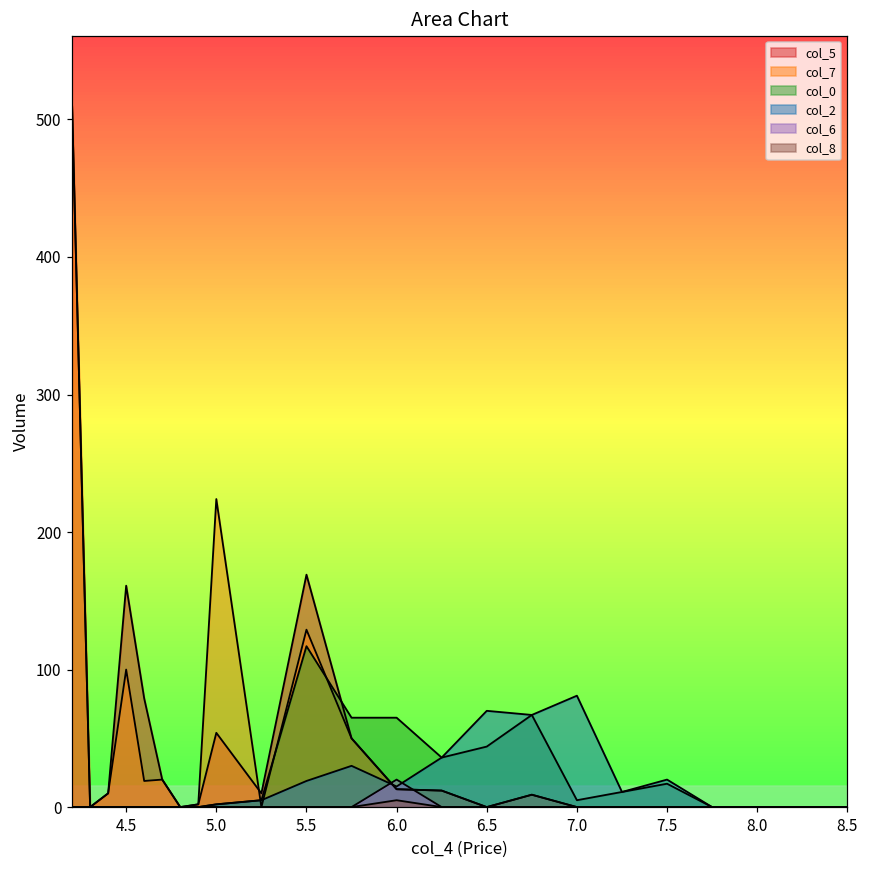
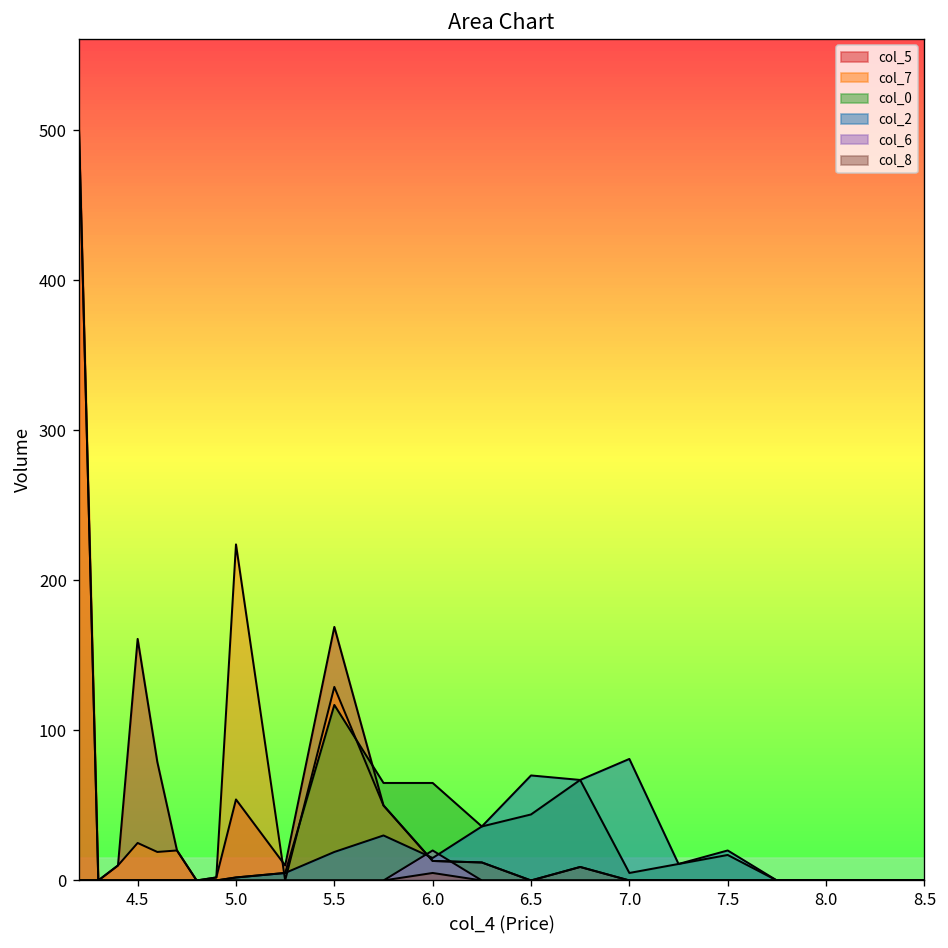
  {
    "col_5": {
      "4.5": 161,
      "5.0": 54,
      "5.5": 169
    },
    "col_7": {
-     "4.5": 100,
+     "4.5": 25,
      "5.0": 224,
      "5.5": 129
    },
    "col_0": {
      "5.5": 117,
      "6.0": 65,
      "6.5": 44,
      "7.5": 17
    },
    "col_2": {
      "5.5": 19,
      "6.5": 70,
      "7.0": 81,
      "7.5": 20
    },
    "col_6": {
      "6.0": 20
    }
  }
